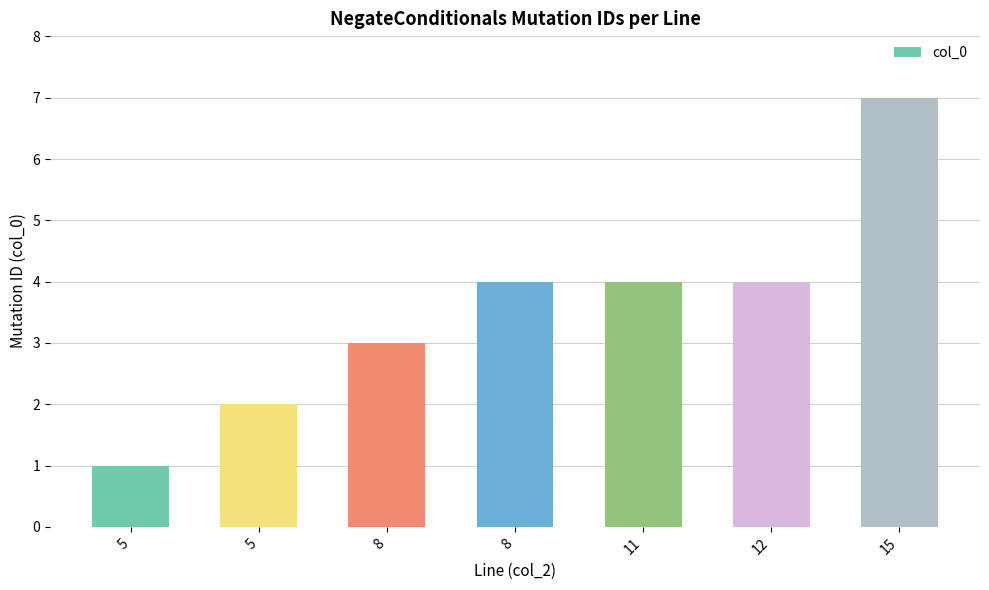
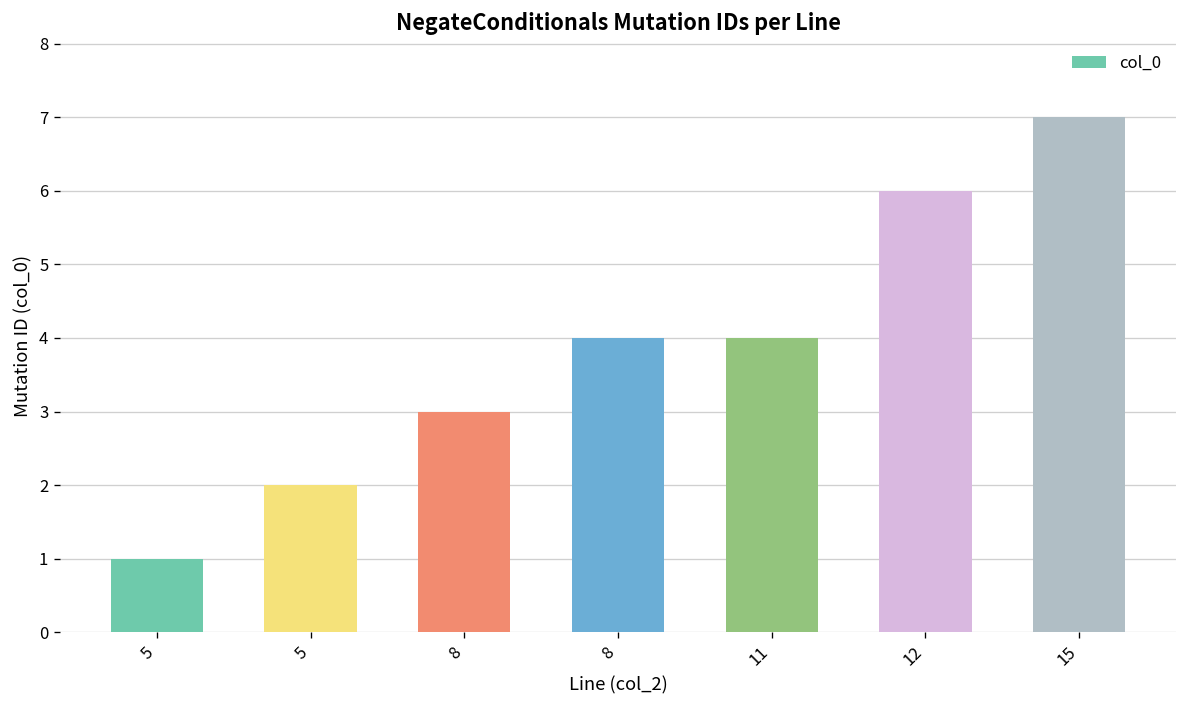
  {
    "11": 4,
-   "12": 4,
+   "12": 6,
    "15": 7
  }
